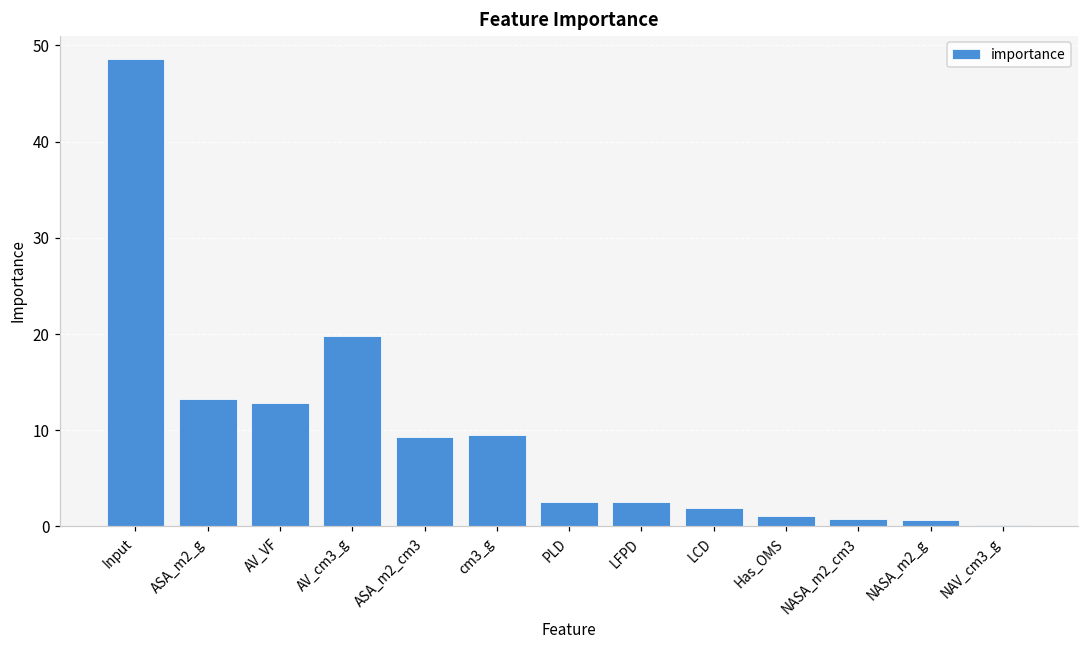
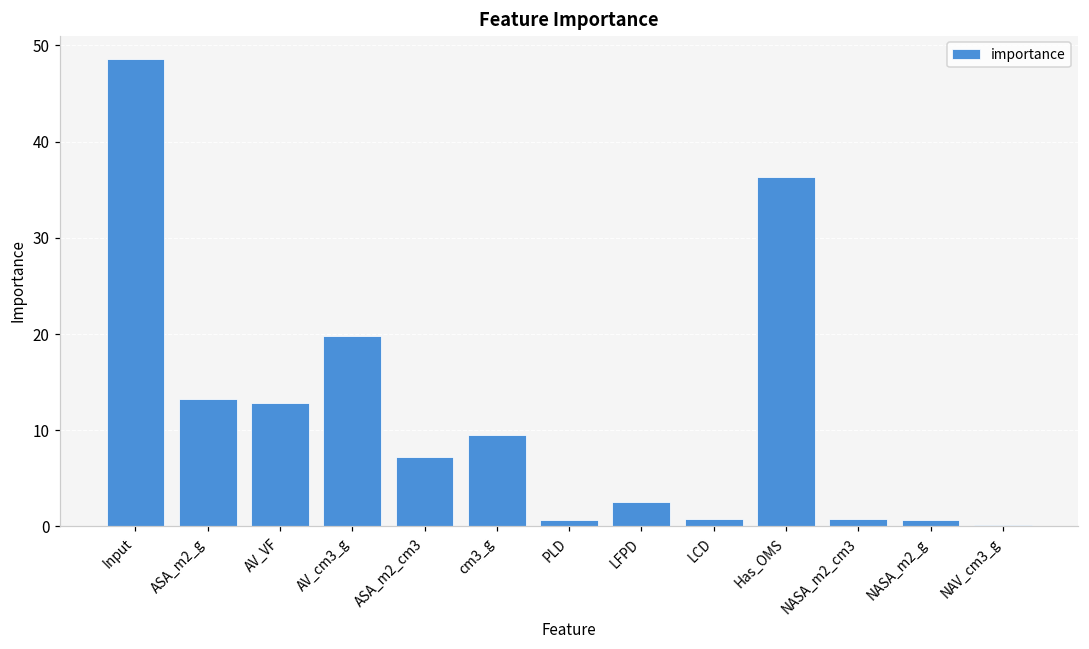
  {
    "Input": 49,
    "ASA_m2_g": 13,
    "AV_VF": 13,
    "AV_cm3_g": 20,
-   "ASA_m2_cm3": 9,
+   "ASA_m2_cm3": 7,
    "cm3_g": 10,
-   "PLD": 3,
+   "PLD": 1,
    "LFPD": 3,
-   "LCD": 2,
-   "Has_OMS": 1,
+   "LCD": 1,
+   "Has_OMS": 36,
    "NASA_m2_cm3": 1,
    "NASA_m2_g": 1
  }
